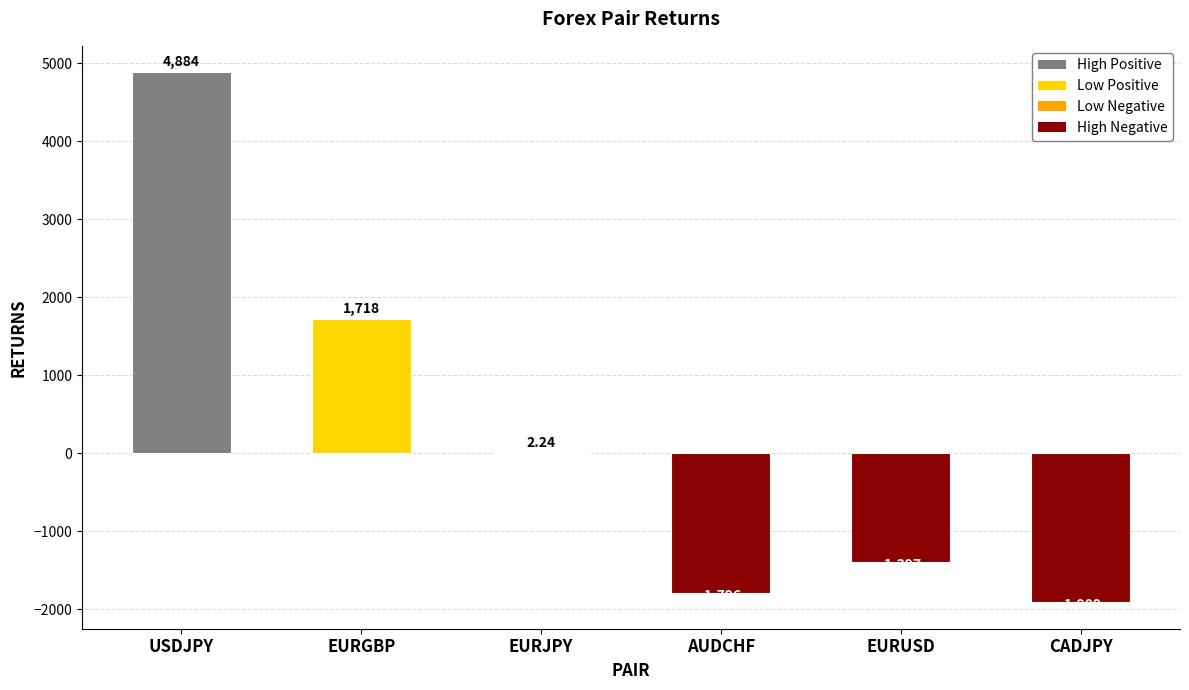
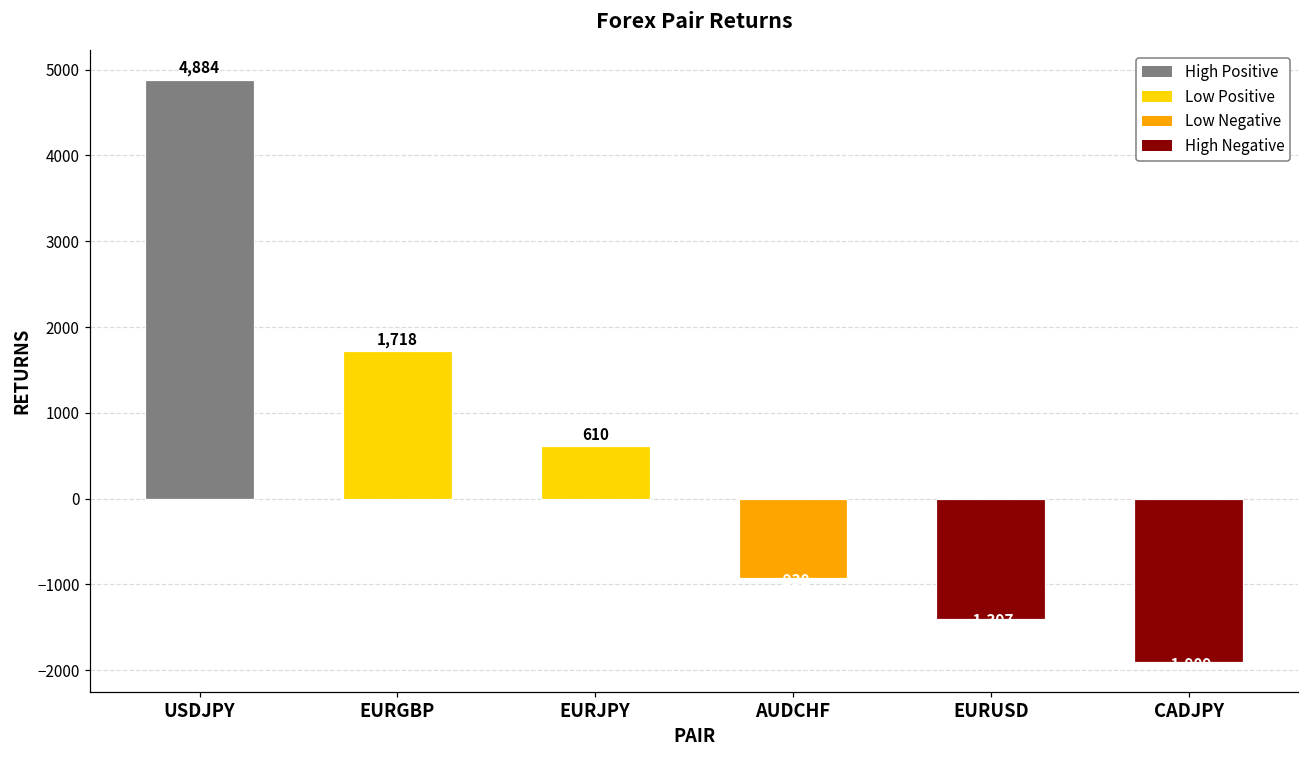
  {
    "USDJPY": "4,884",
    "EURGBP": "1,718",
-   "EURJPY": "2.24",
-   "AUDCHF": "-1800"
+   "EURJPY": "610",
+   "AUDCHF": "-900"
  }
